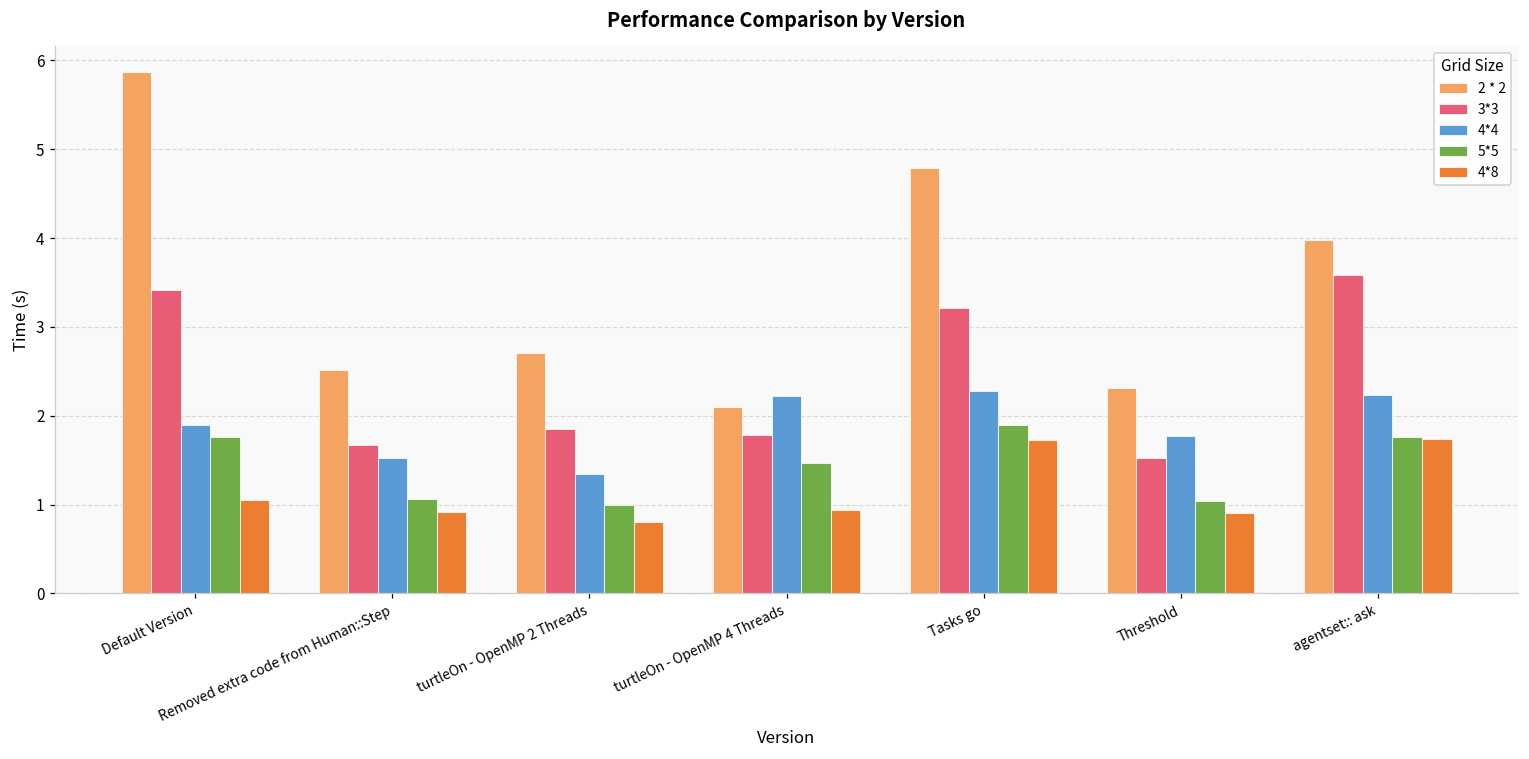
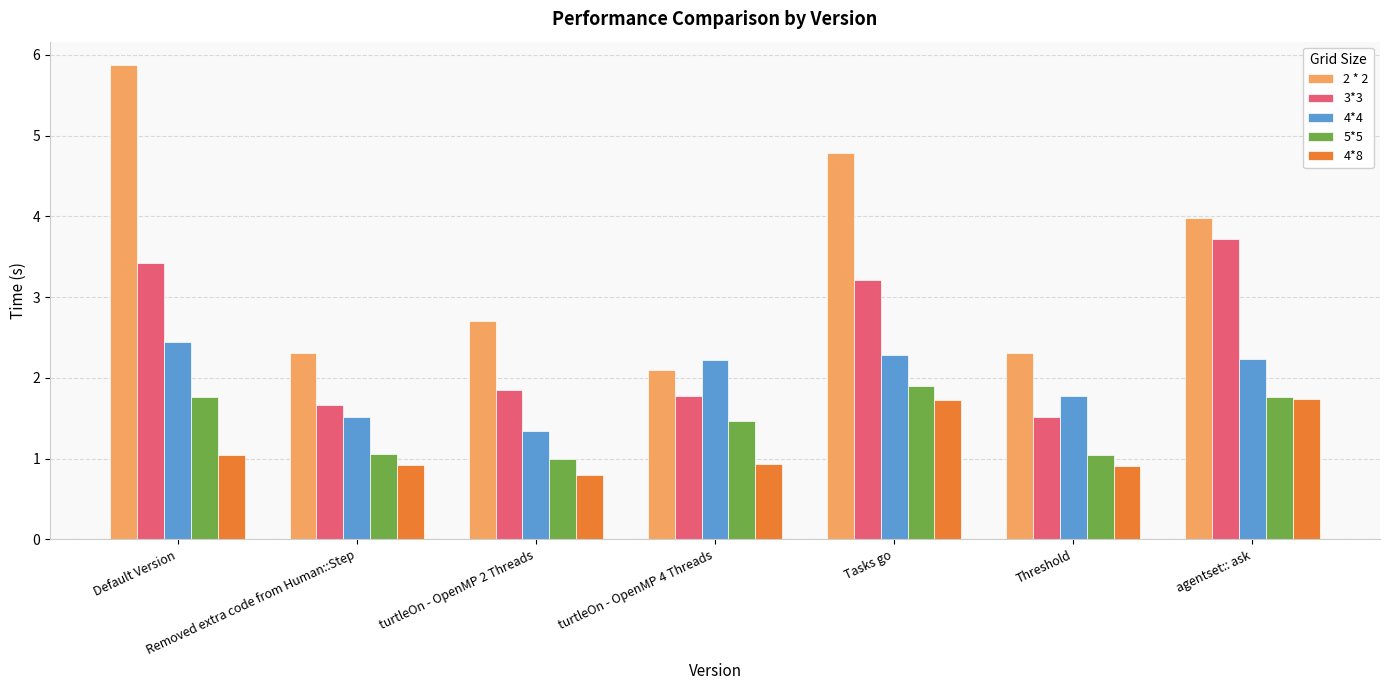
  {
    "2 * 2": {
      "Default Version": 5.9,
-     "Removed extra code from Human::Step": 2.5,
+     "Removed extra code from Human::Step": 2.3,
      "turtleOn - OpenMP 2 Threads": 2.7,
      "turtleOn - OpenMP 4 Threads": 2.1,
      "Tasks go": 4.8,
      "Threshold": 2.3,
      "agentset:: ask": 4.0
    },
    "3*3": {
      "Default Version": 3.4,
      "Removed extra code from Human::Step": 1.7,
      "turtleOn - OpenMP 2 Threads": 1.9,
      "turtleOn - OpenMP 4 Threads": 1.8,
      "Tasks go": 3.2,
      "Threshold": 1.5,
-     "agentset:: ask": 3.6
+     "agentset:: ask": 3.7
    },
    "4*4": {
-     "Default Version": 1.9,
+     "Default Version": 2.5,
      "Removed extra code from Human::Step": 1.5,
      "turtleOn - OpenMP 2 Threads": 1.3,
      "turtleOn - OpenMP 4 Threads": 2.2,
      "Tasks go": 2.3,
      "Threshold": 1.8,
      "agentset:: ask": 2.2
    },
    "5*5": {
      "Default Version": 1.8,
      "Removed extra code from Human::Step": 1.1,
      "turtleOn - OpenMP 2 Threads": 1.0,
      "turtleOn - OpenMP 4 Threads": 1.5,
      "Tasks go": 1.9,
      "Threshold": 1.0,
      "agentset:: ask": 1.8
    },
    "4*8": {
      "Default Version": 1.1,
      "Removed extra code from Human::Step": 0.9,
      "turtleOn - OpenMP 2 Threads": 0.8,
      "turtleOn - OpenMP 4 Threads": 0.9,
      "Tasks go": 1.7,
      "Threshold": 0.9,
      "agentset:: ask": 1.7
    }
  }
